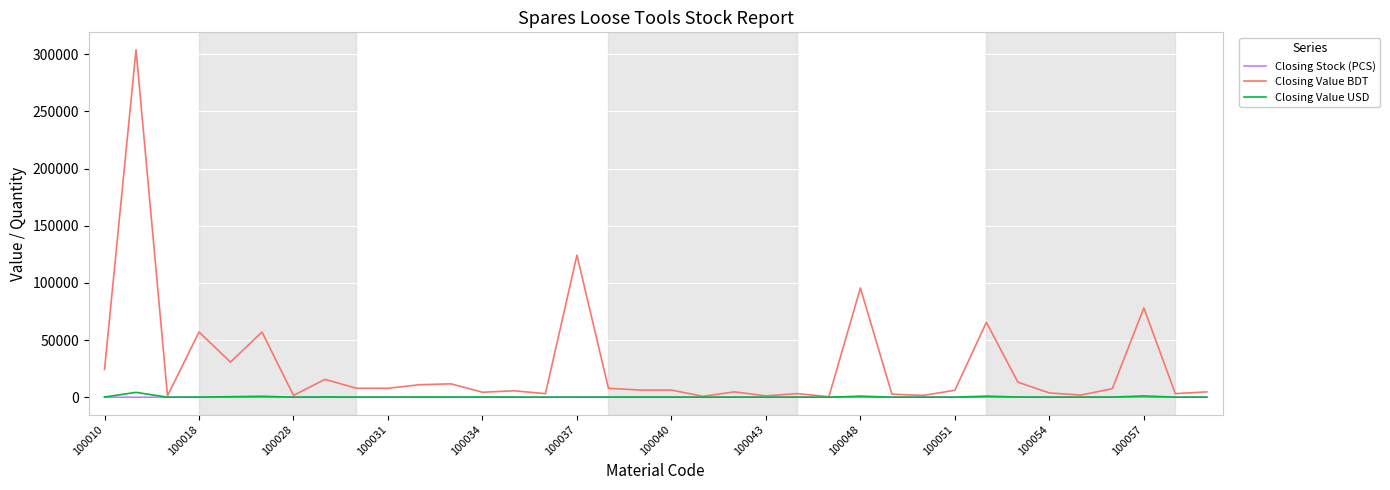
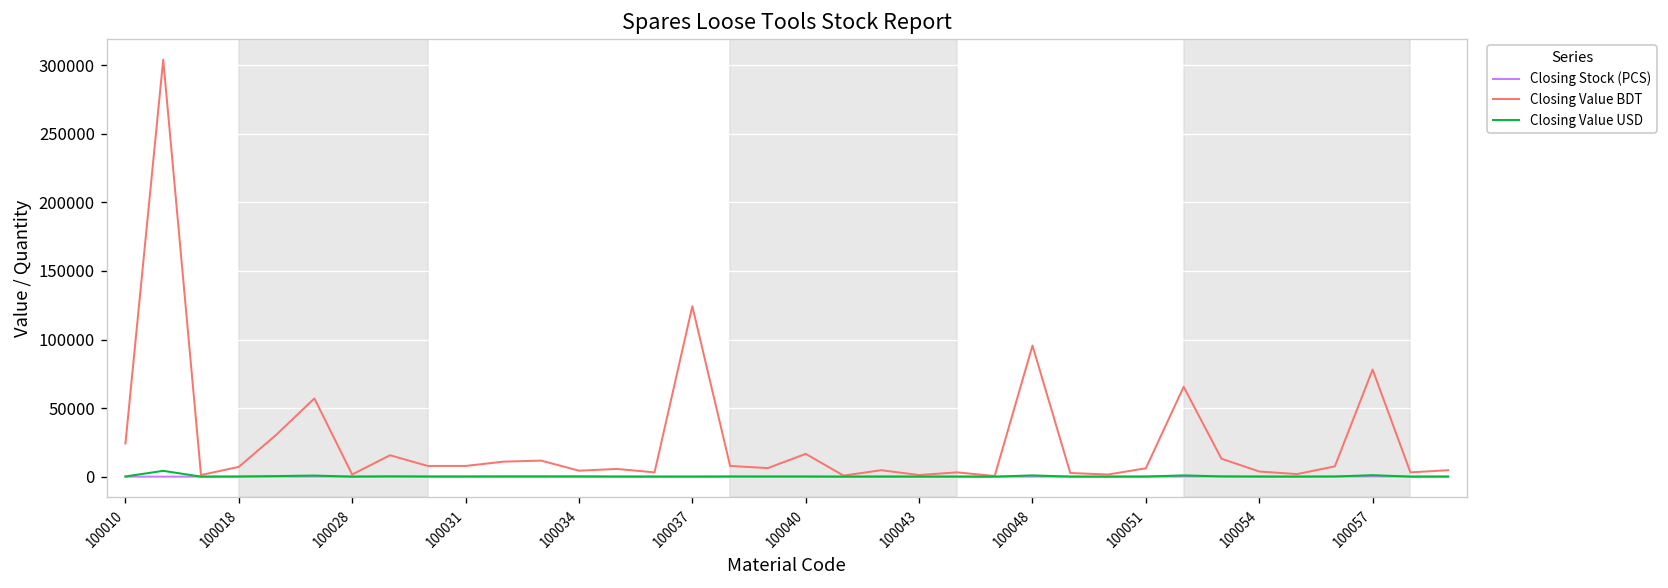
  {
    "Closing Value BDT": {
      "100010": 24000,
-     "100018": 57000,
+     "100018": 7000,
      "100031": 8000,
      "100034": 4000,
      "100037": 124000,
-     "100040": 6000,
+     "100040": 17000,
      "100048": 96000,
      "100051": 6000,
      "100054": 4000,
      "100057": 78000
    }
  }
